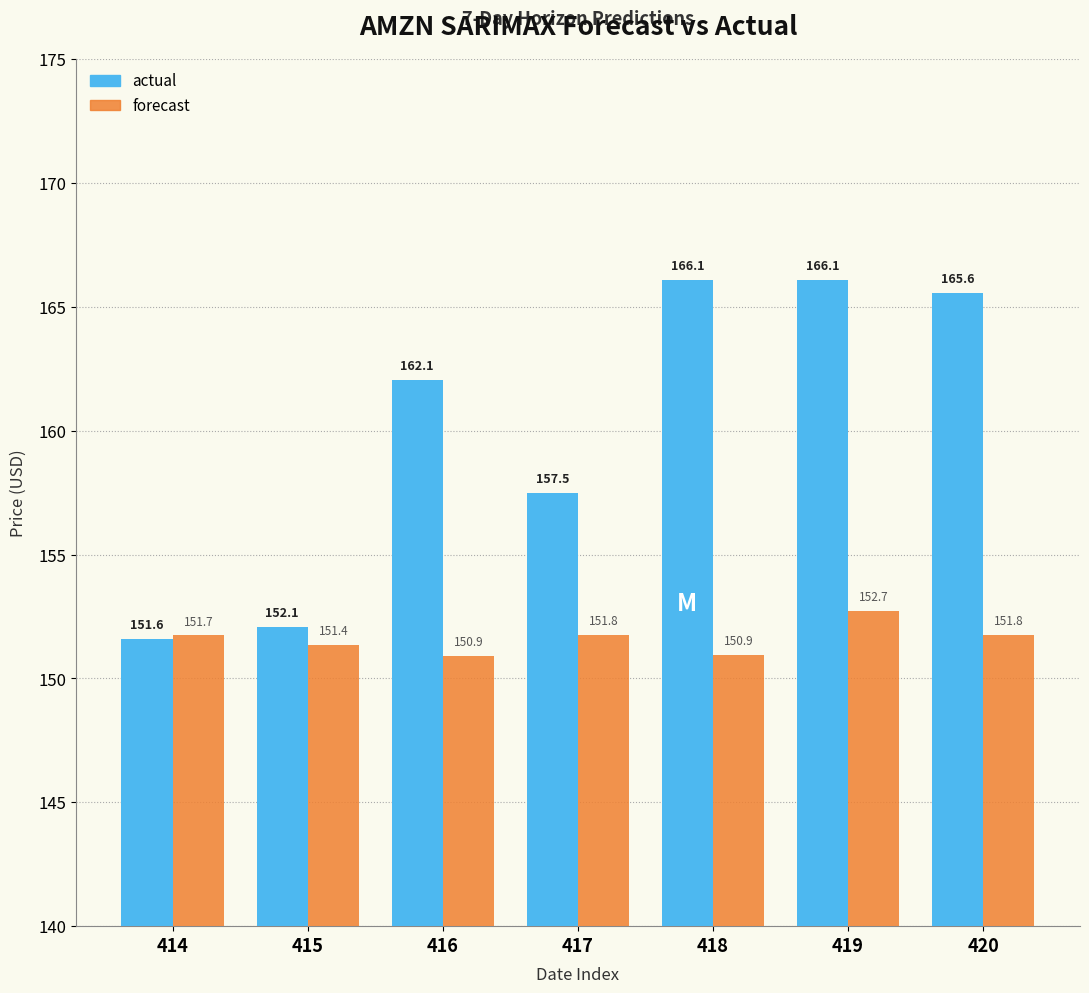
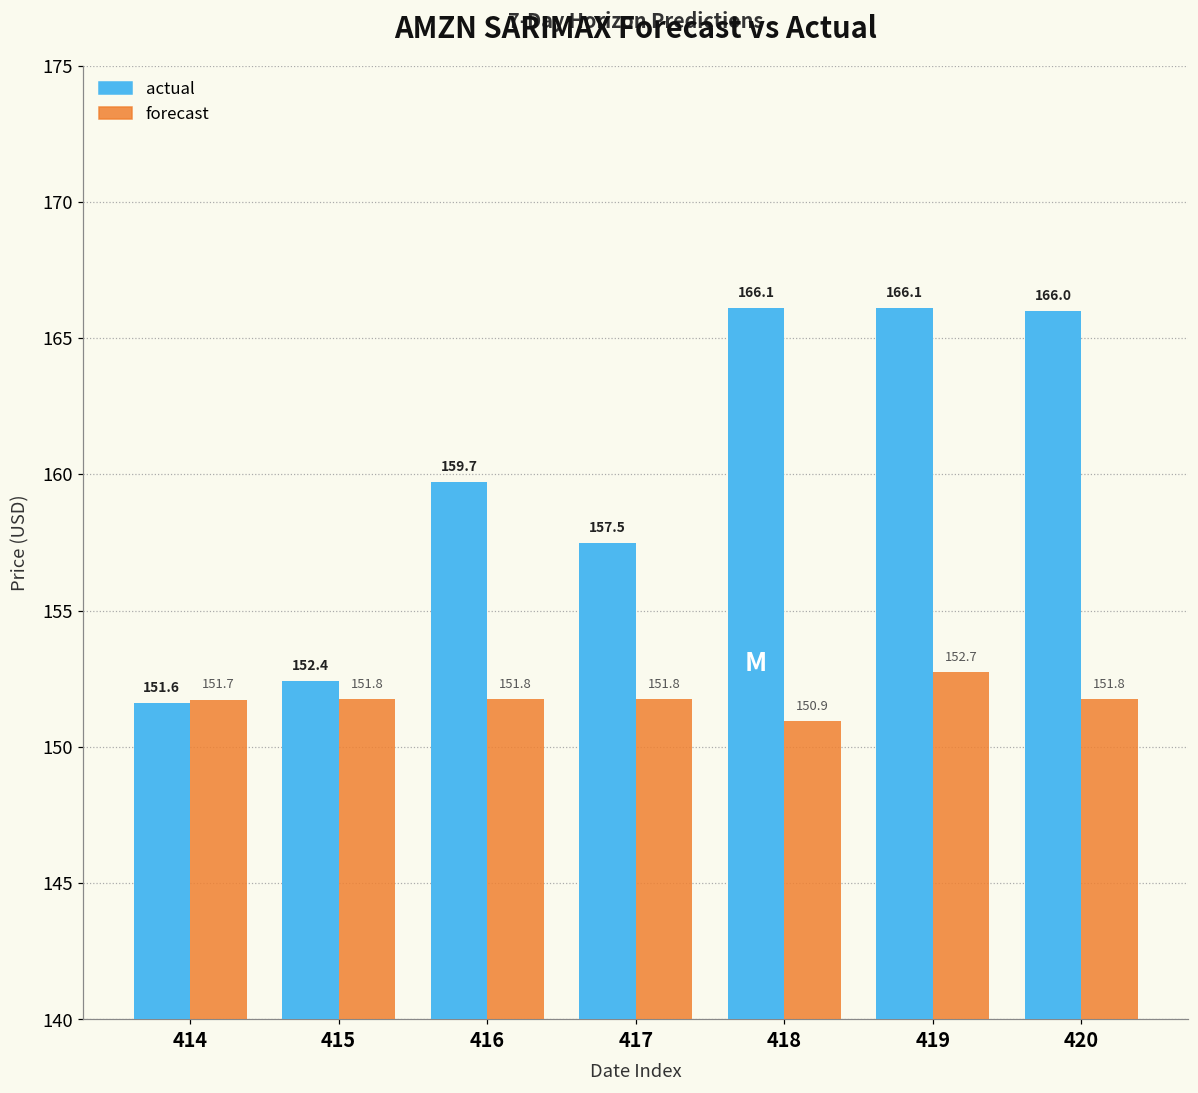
  {
    "actual": {
      "414": 151.6,
-     "415": 152.1,
-     "416": 162.1,
+     "415": 152.4,
+     "416": 159.7,
      "417": 157.5,
      "418": 166.1,
      "419": 166.1,
-     "420": 165.6
+     "420": 166.0
    },
    "forecast": {
      "414": 151.7,
-     "415": 151.4,
-     "416": 150.9,
+     "415": 151.8,
+     "416": 151.8,
      "417": 151.8,
      "418": 150.9,
      "419": 152.7,
      "420": 151.8
    }
  }
